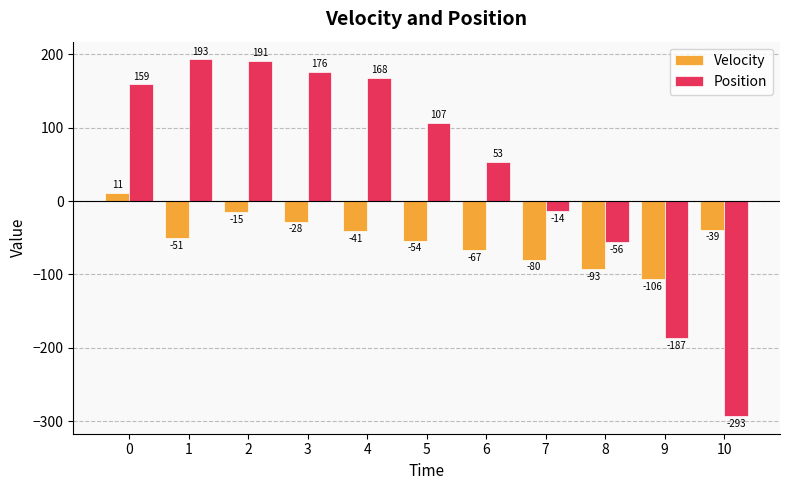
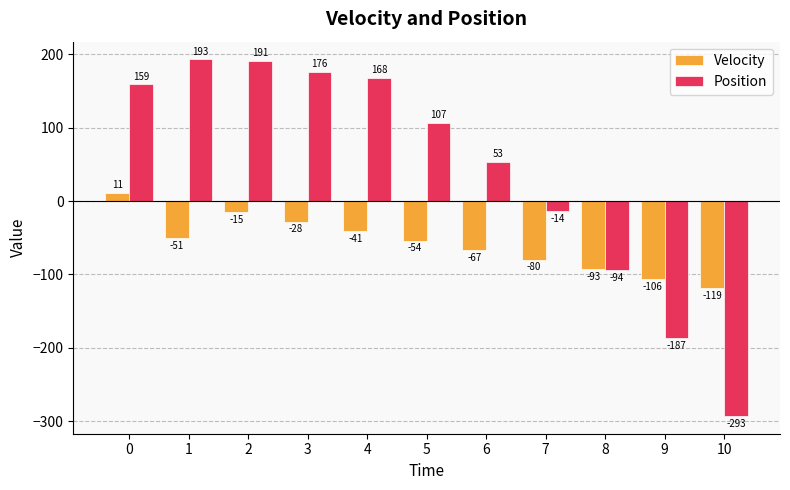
  {
    "Velocity": {
      "0": 11,
      "1": -51,
      "2": -15,
      "3": -28,
      "4": -41,
      "5": -54,
      "6": -67,
      "7": -80,
      "8": -93,
      "9": -106,
-     "10": -39
+     "10": -119
    },
    "Position": {
      "0": 159,
      "1": 193,
      "2": 191,
      "3": 176,
      "4": 168,
      "5": 107,
      "6": 53,
      "7": -14,
-     "8": -56,
+     "8": -94,
      "9": -187,
      "10": -293
    }
  }
